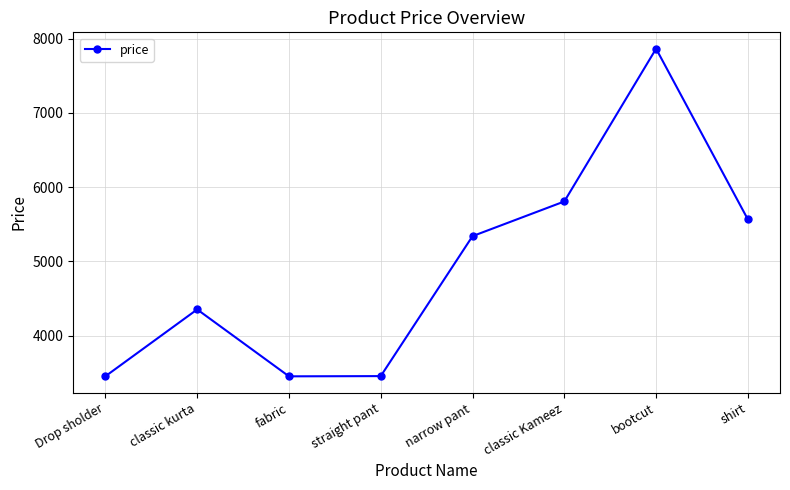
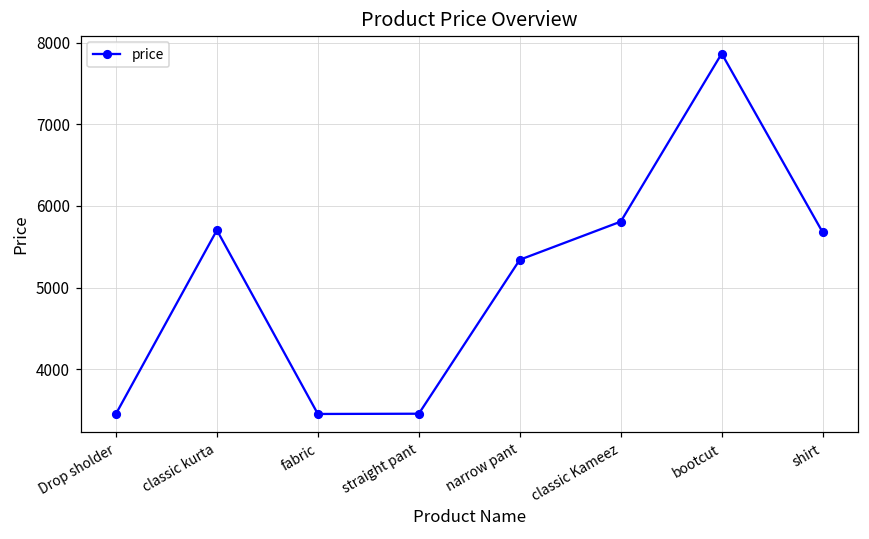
  {
    "Drop sholder": 3500,
-   "classic kurta": 4400,
+   "classic kurta": 5700,
    "fabric": 3500,
    "straight pant": 3500,
    "narrow pant": 5300,
    "classic Kameez": 5800,
    "bootcut": 7900,
-   "shirt": 5600
+   "shirt": 5700
  }
